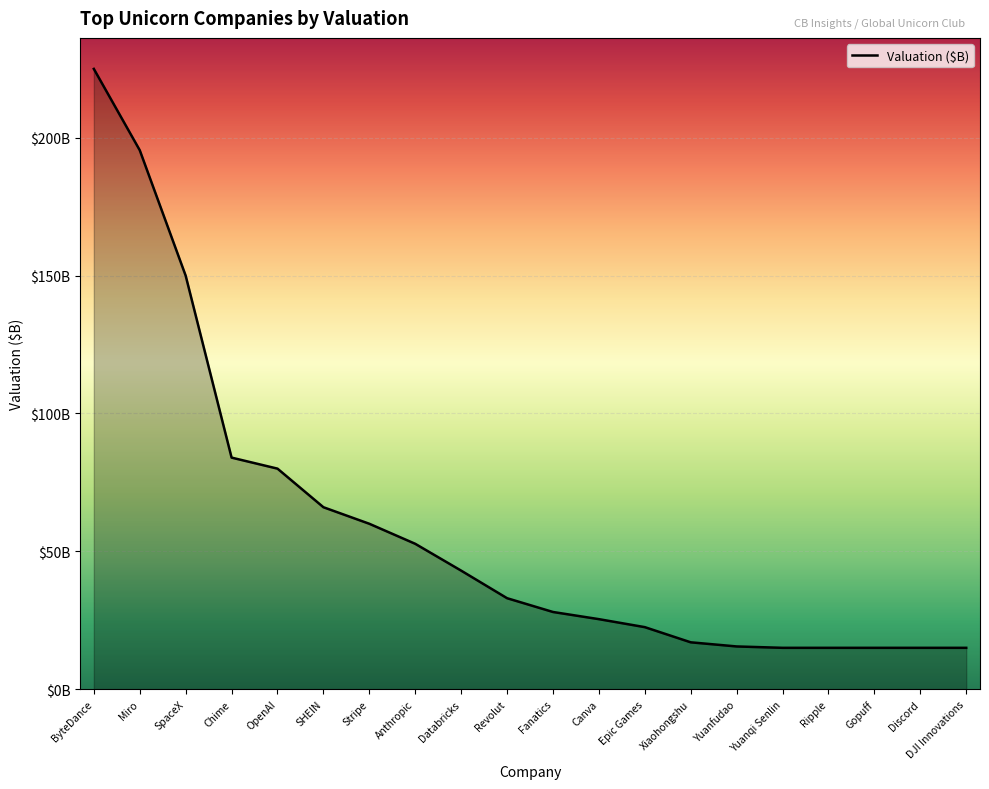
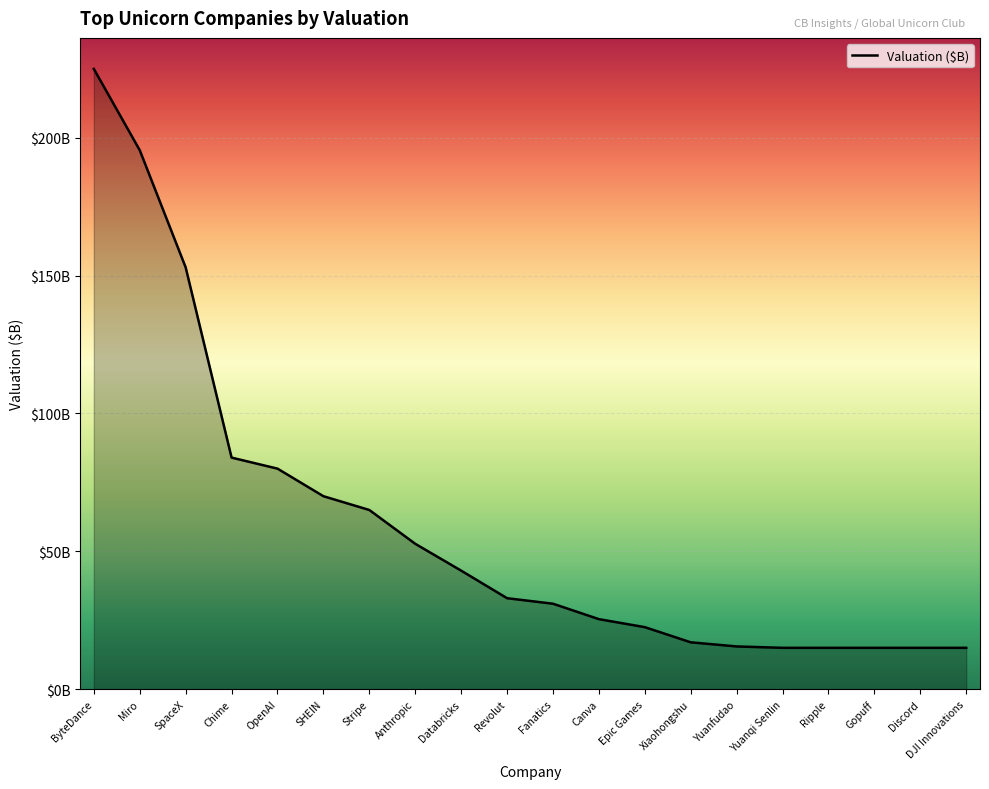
  {
    "ByteDance": "$225000000000",
    "Miro": "$196000000000",
-   "SpaceX": "$150000000000",
+   "SpaceX": "$153000000000",
    "Chime": "$84000000000",
    "OpenAI": "$80000000000",
-   "SHEIN": "$66000000000",
-   "Stripe": "$60000000000",
+   "SHEIN": "$70000000000",
+   "Stripe": "$65000000000",
    "Anthropic": "$53000000000",
    "Databricks": "$43000000000",
    "Revolut": "$33000000000",
-   "Fanatics": "$28000000000",
+   "Fanatics": "$31000000000",
    "Canva": "$25000000000",
    "Epic Games": "$23000000000",
    "Xiaohongshu": "$17000000000",
    "Yuanfudao": "$16000000000",
    "Yuanqi Senlin": "$15000000000",
    "Ripple": "$15000000000",
    "Gopuff": "$15000000000",
    "Discord": "$15000000000",
    "DJI Innovations": "$15000000000"
  }
